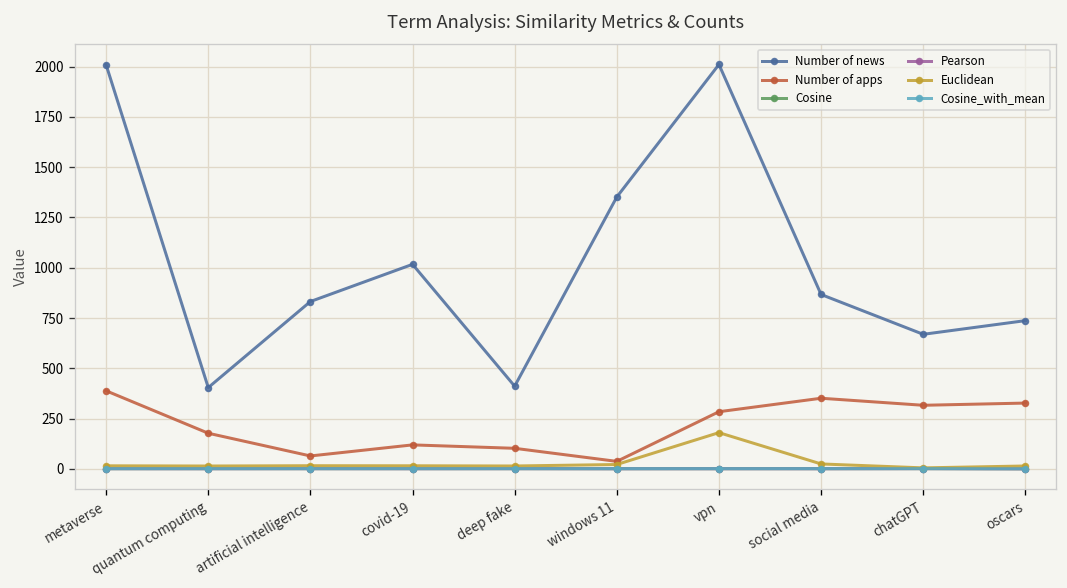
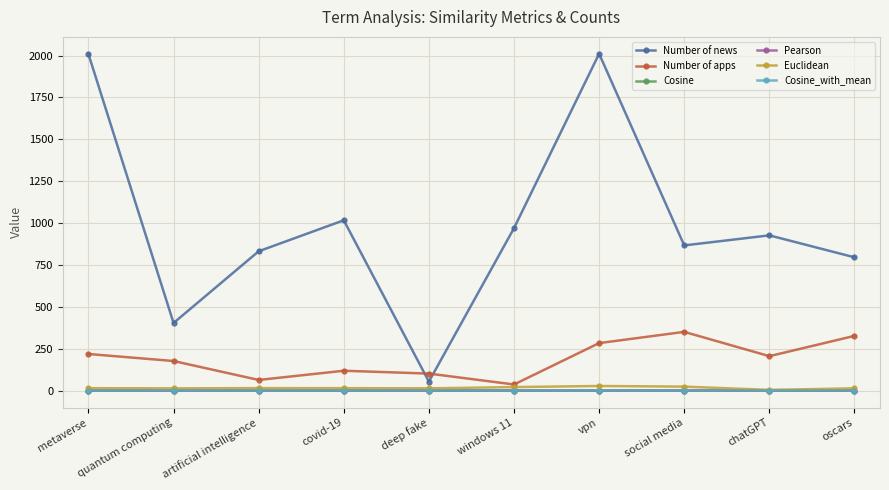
  {
    "Number of news": {
      "metaverse": 2010,
      "quantum computing": 400,
      "artificial intelligence": 830,
      "covid-19": 1020,
-     "deep fake": 410,
-     "windows 11": 1350,
+     "deep fake": 50,
+     "windows 11": 970,
      "vpn": 2010,
      "social media": 870,
-     "chatGPT": 670,
-     "oscars": 740
+     "chatGPT": 930,
+     "oscars": 800
    },
    "Number of apps": {
-     "metaverse": 390,
+     "metaverse": 220,
      "quantum computing": 180,
      "artificial intelligence": 60,
      "covid-19": 120,
      "deep fake": 100,
      "windows 11": 40,
      "vpn": 280,
      "social media": 350,
-     "chatGPT": 320,
+     "chatGPT": 210,
      "oscars": 330
    },
    "Euclidean": {
      "windows 11": 20,
-     "vpn": 180,
+     "vpn": 30,
      "social media": 20
    }
  }
